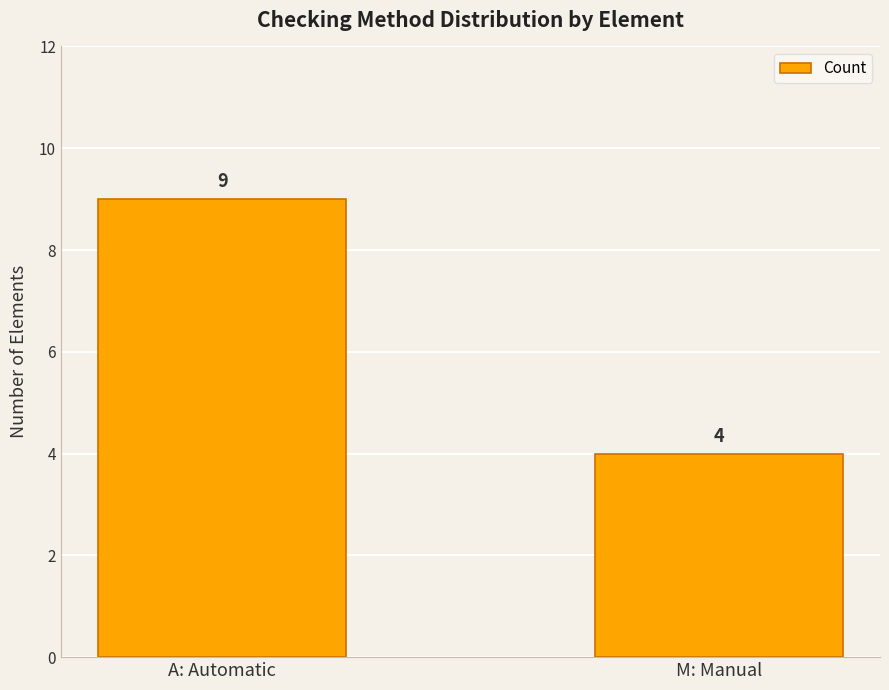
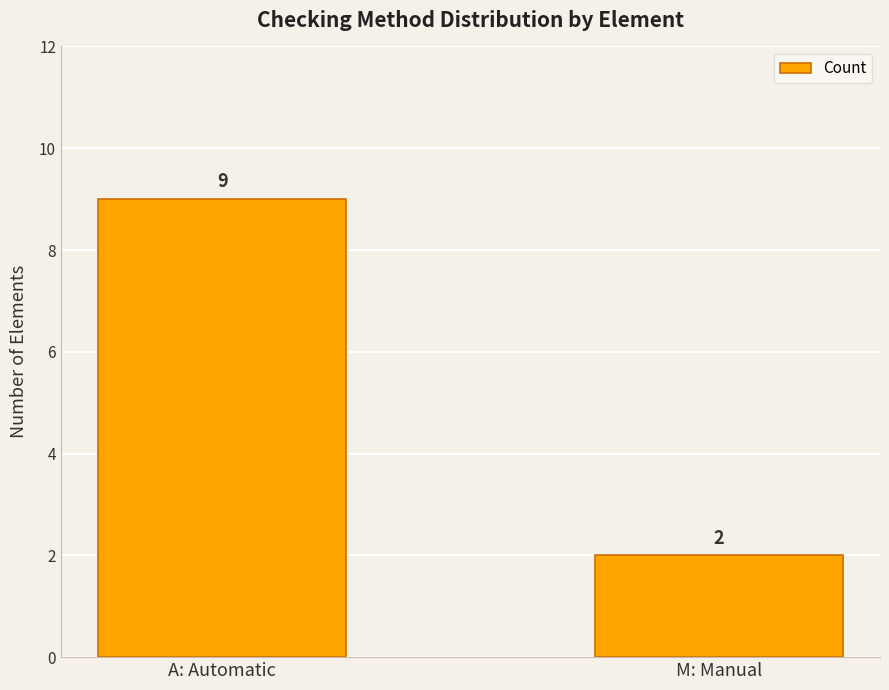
  {
    "A: Automatic": 9,
-   "M: Manual": 4
+   "M: Manual": 2
  }
